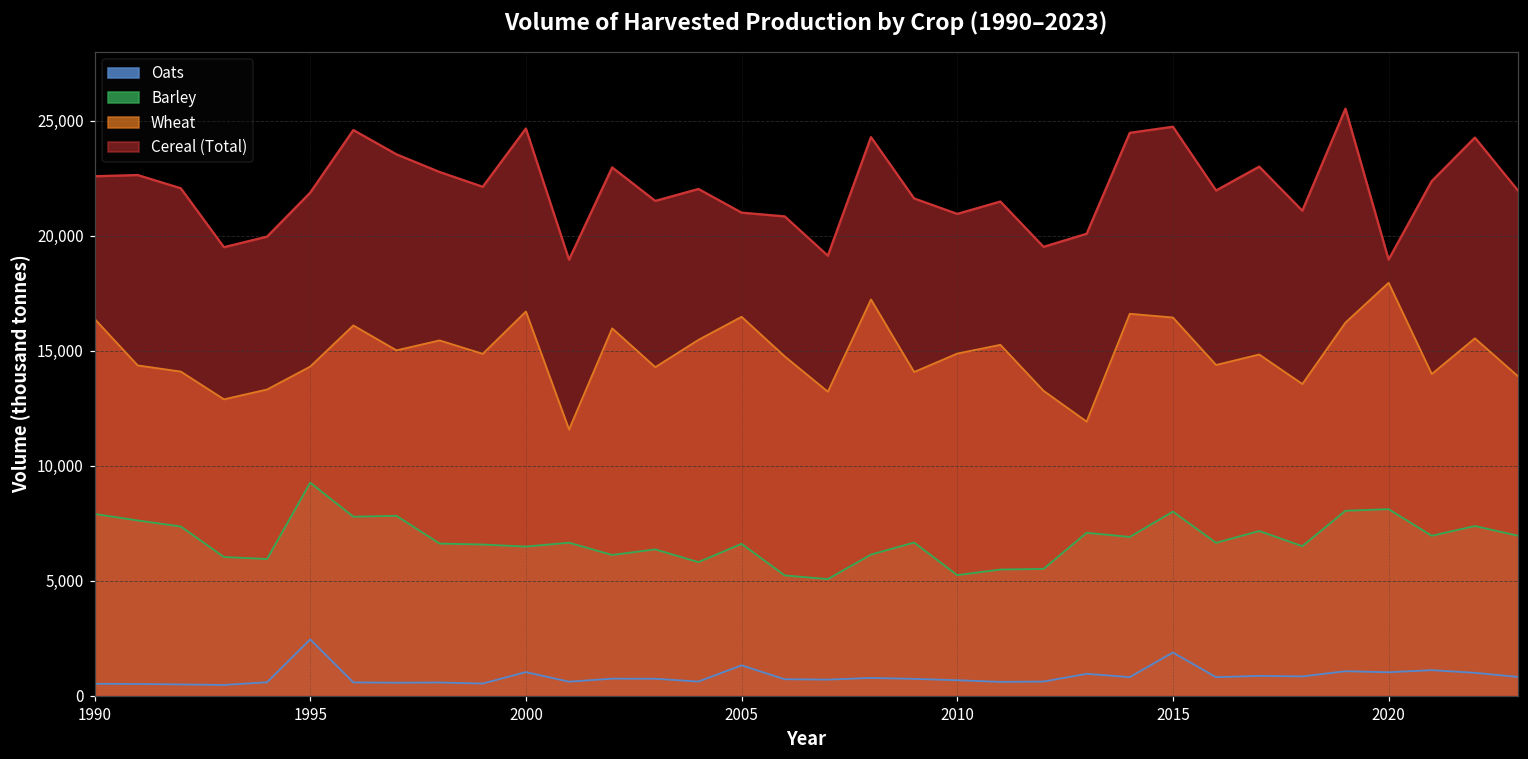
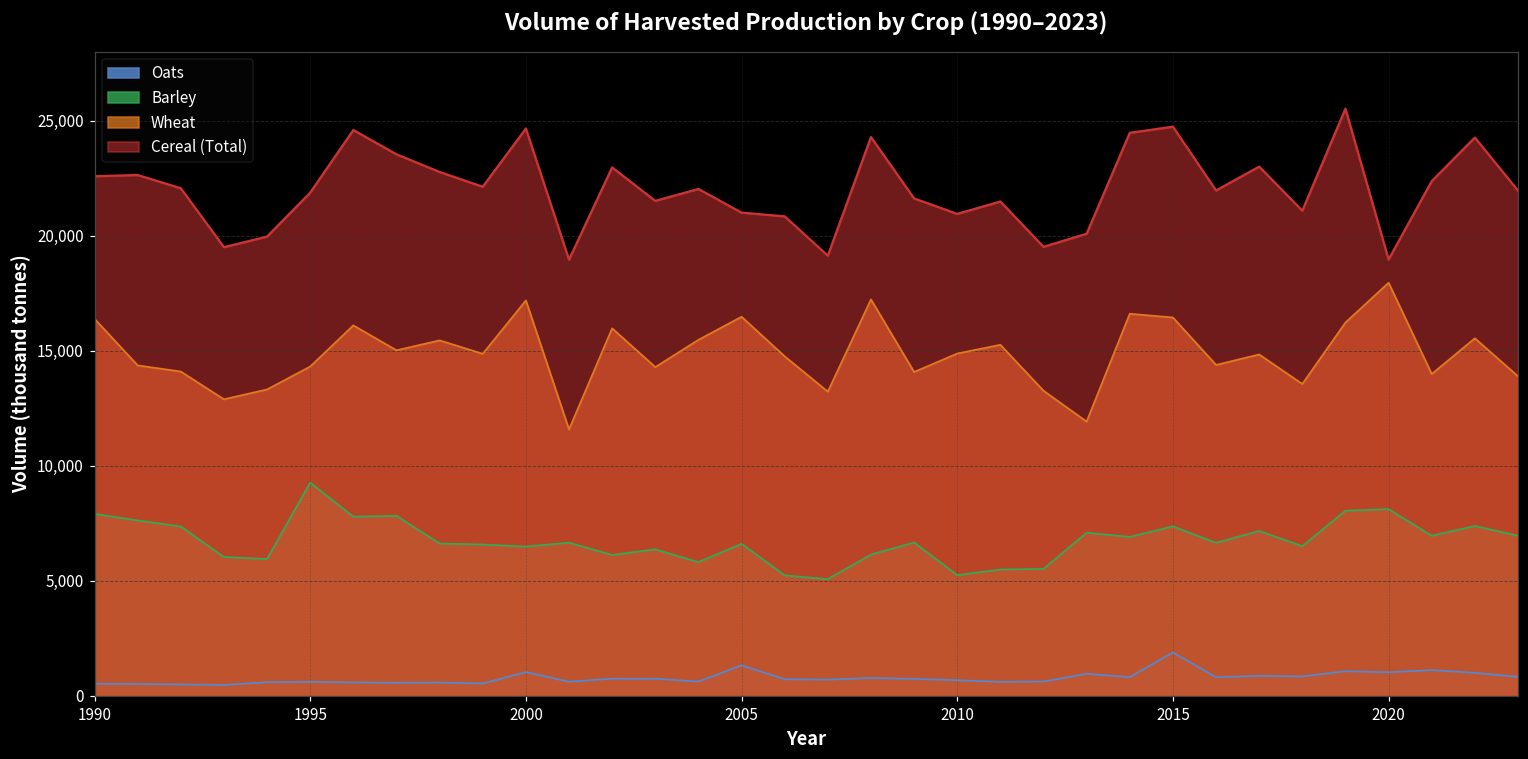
  {
    "Oats": {
      "1990": "500",
-     "1995": "2,500",
+     "1995": "600",
      "2000": "1,000",
      "2005": "1,300",
      "2010": "700",
      "2015": "1,900",
      "2020": "1,000"
    },
    "Barley": {
      "1990": "7,900",
      "1995": "9,300",
      "2000": "6,500",
      "2005": "6,600",
      "2010": "5,300",
-     "2015": "8,000",
+     "2015": "7,400",
      "2020": "8,100"
    },
    "Wheat": {
      "1990": "16,400",
      "1995": "14,300",
-     "2000": "16,700",
+     "2000": "17,200",
      "2005": "16,500",
      "2010": "14,900",
      "2015": "16,400",
      "2020": "18,000"
    },
    "Cereal (Total)": {
      "1990": "22,600",
      "1995": "21,900",
      "2000": "24,700",
      "2005": "21,000",
      "2010": "20,900",
      "2015": "24,700",
      "2020": "19,000"
    }
  }
